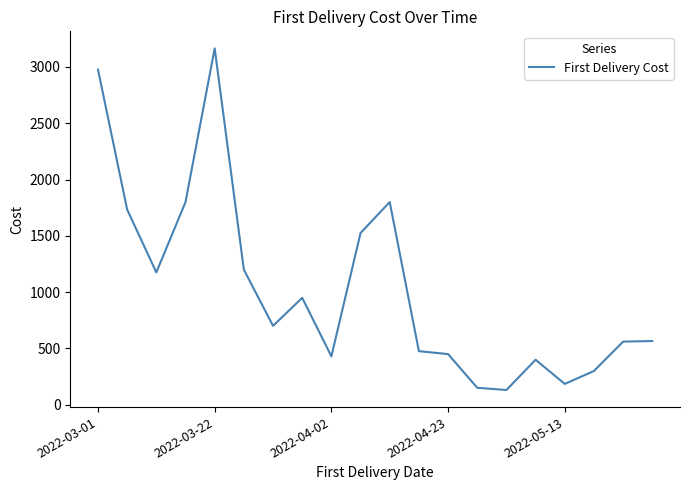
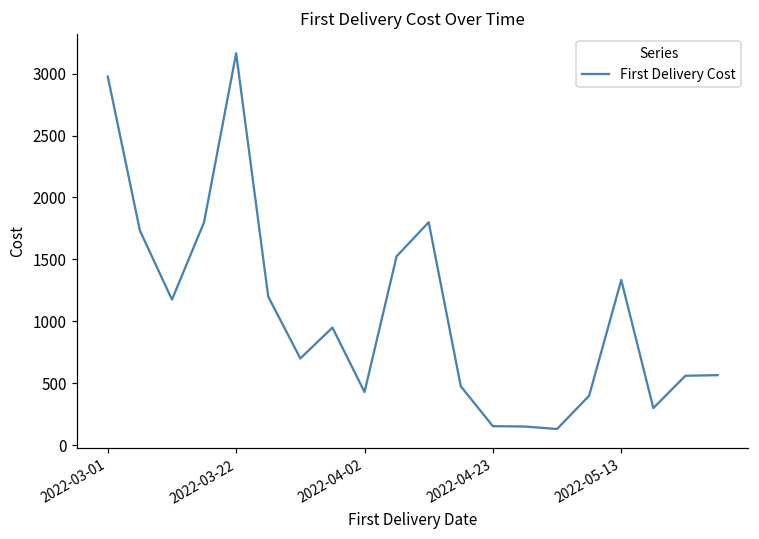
  {
    "2022-03-01": 2980,
    "2022-03-22": 3160,
    "2022-04-02": 430,
-   "2022-04-23": 450,
-   "2022-05-13": 180
+   "2022-04-23": 150,
+   "2022-05-13": 1330
  }
